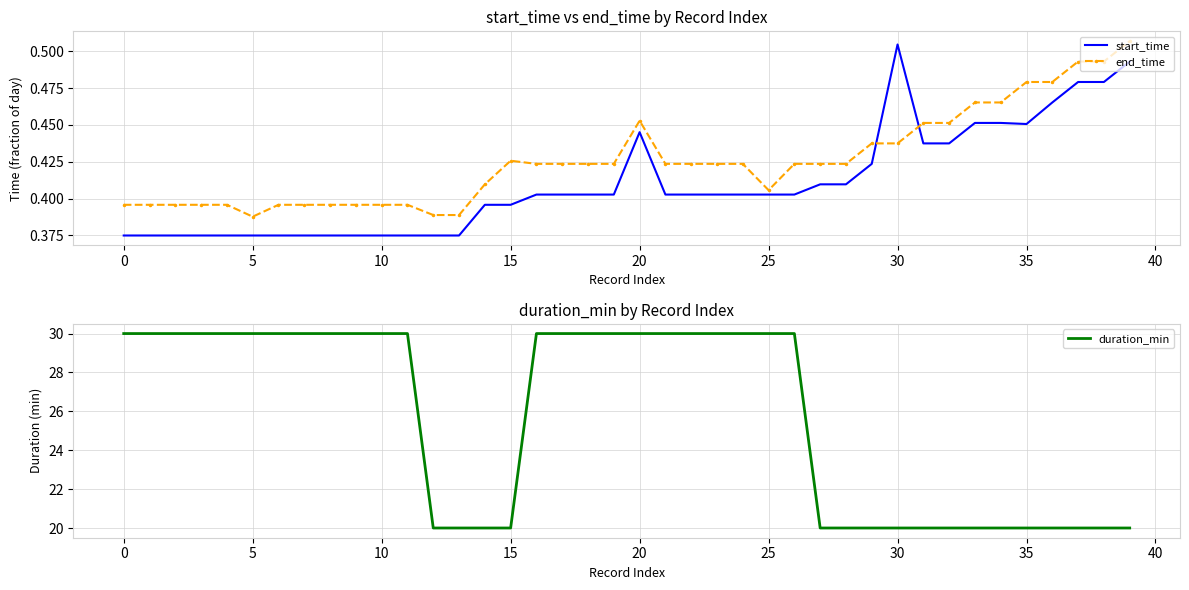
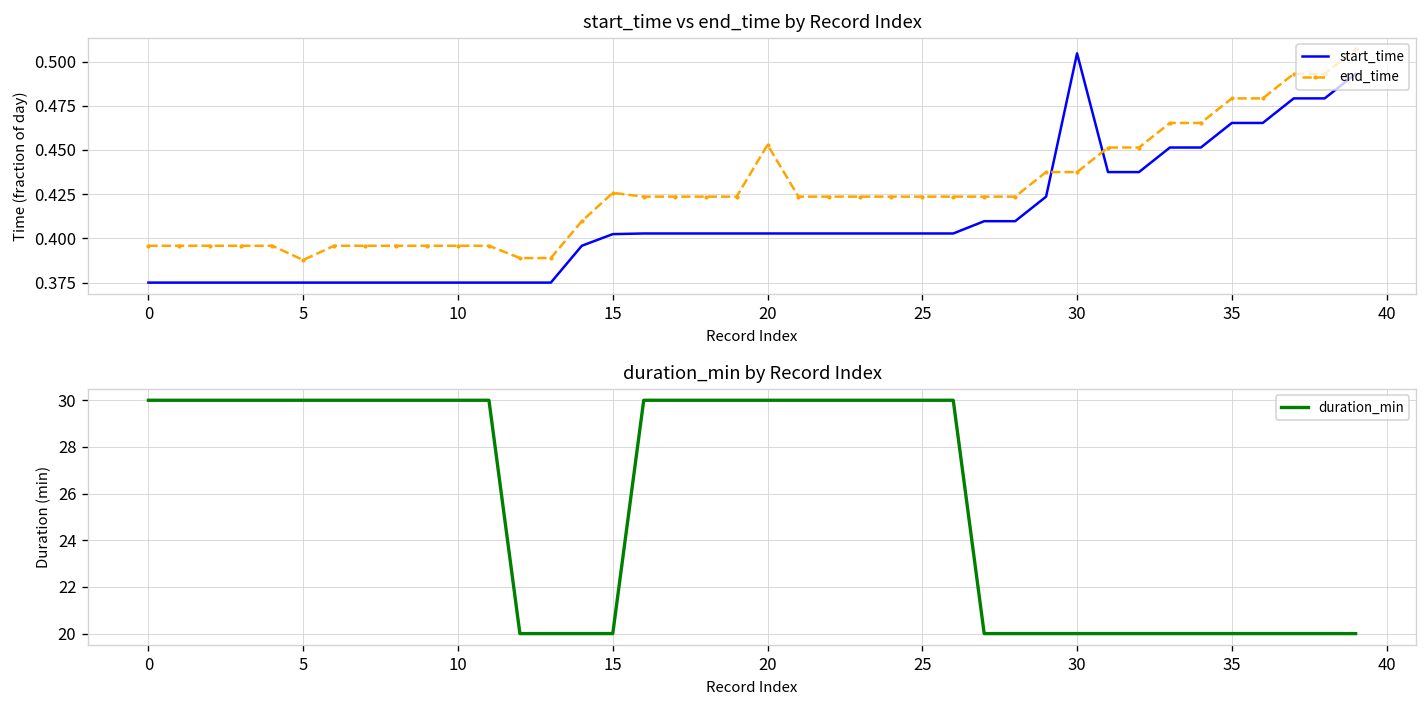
  {
    "start_time vs end_time by Record Index": {
      "start_time": {
        "0": 0.375,
        "5": 0.375,
        "10": 0.375,
-       "15": 0.396,
-       "20": 0.445,
+       "15": 0.402,
+       "20": 0.403,
        "25": 0.403,
        "30": 0.505,
-       "35": 0.451
+       "35": 0.465
      },
      "end_time": {
        "0": 0.396,
        "5": 0.388,
        "10": 0.396,
        "15": 0.426,
        "20": 0.453,
-       "25": 0.406,
+       "25": 0.424,
        "30": 0.438,
        "35": 0.479
      }
    },
    "duration_min by Record Index": {
      "0": 30.0,
      "5": 30.0,
      "10": 30.0,
      "15": 20.0,
      "20": 30.0,
      "25": 30.0,
      "30": 20.0,
      "35": 20.0
    }
  }
